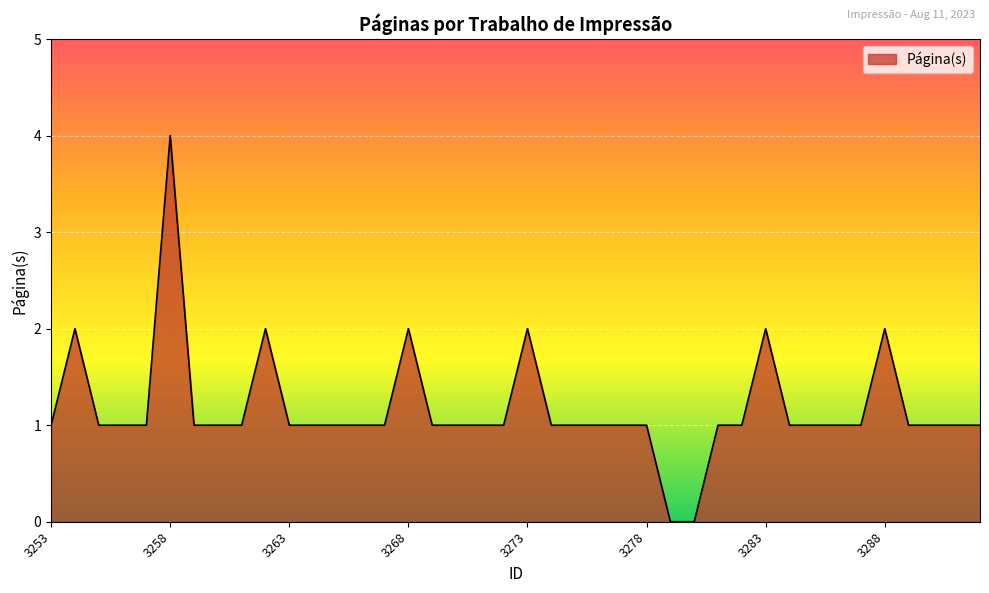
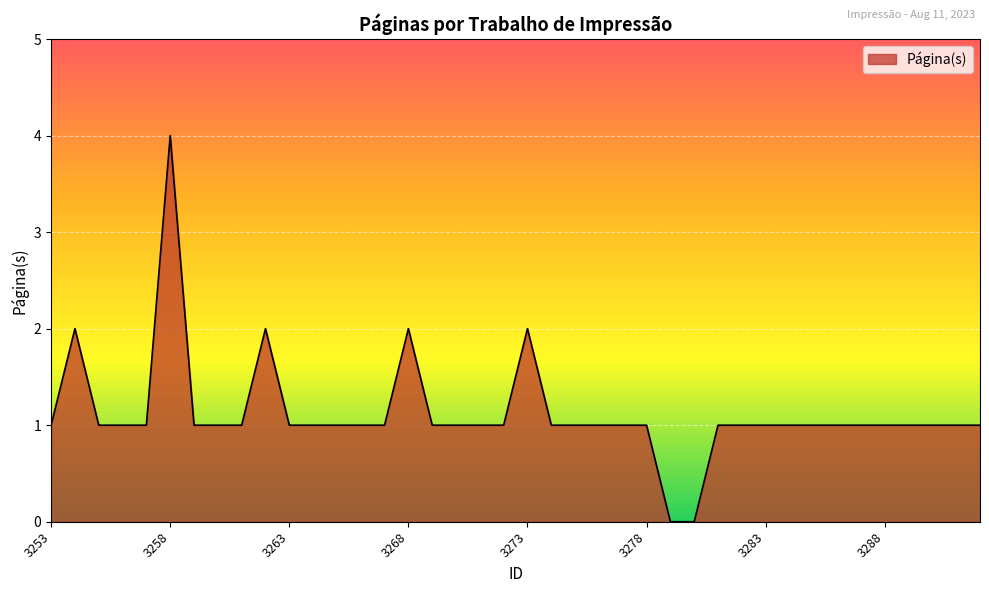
  {
    "3253": 1,
    "3258": 4,
    "3263": 1,
    "3268": 2,
    "3273": 2,
    "3278": 1,
-   "3283": 2,
-   "3288": 2
+   "3283": 1,
+   "3288": 1
  }
